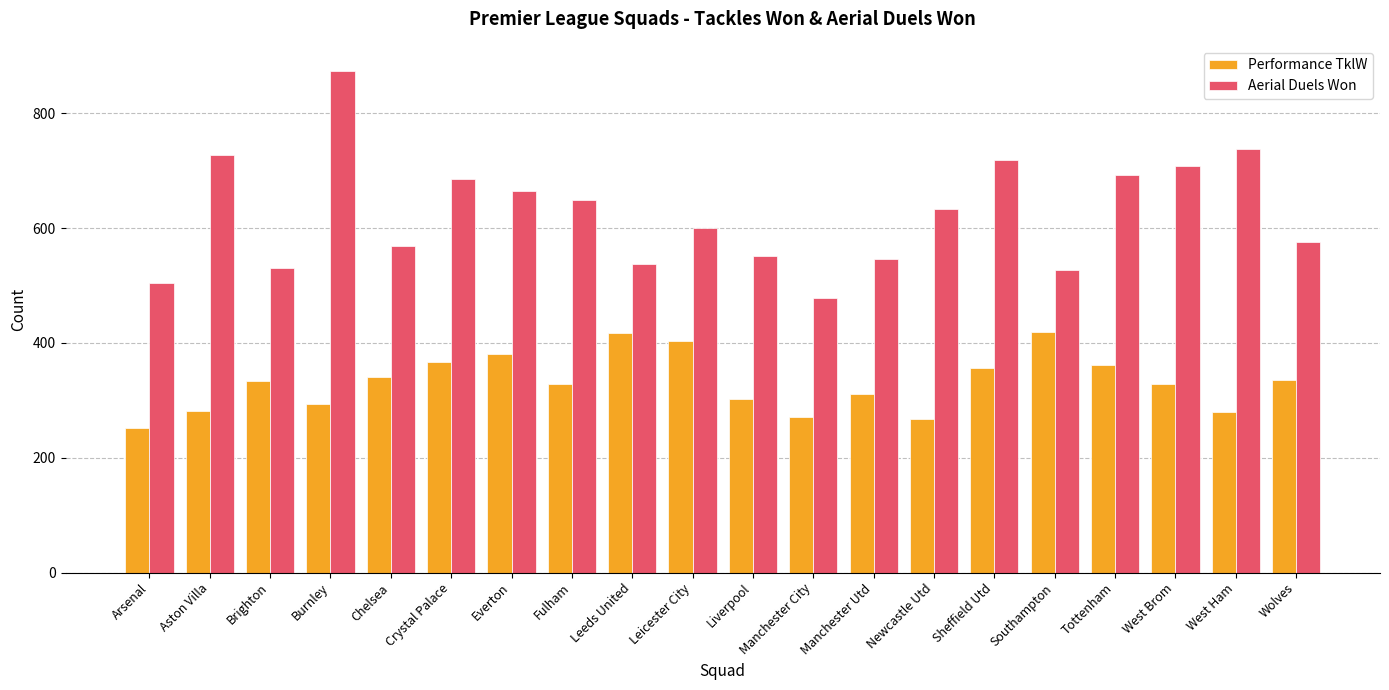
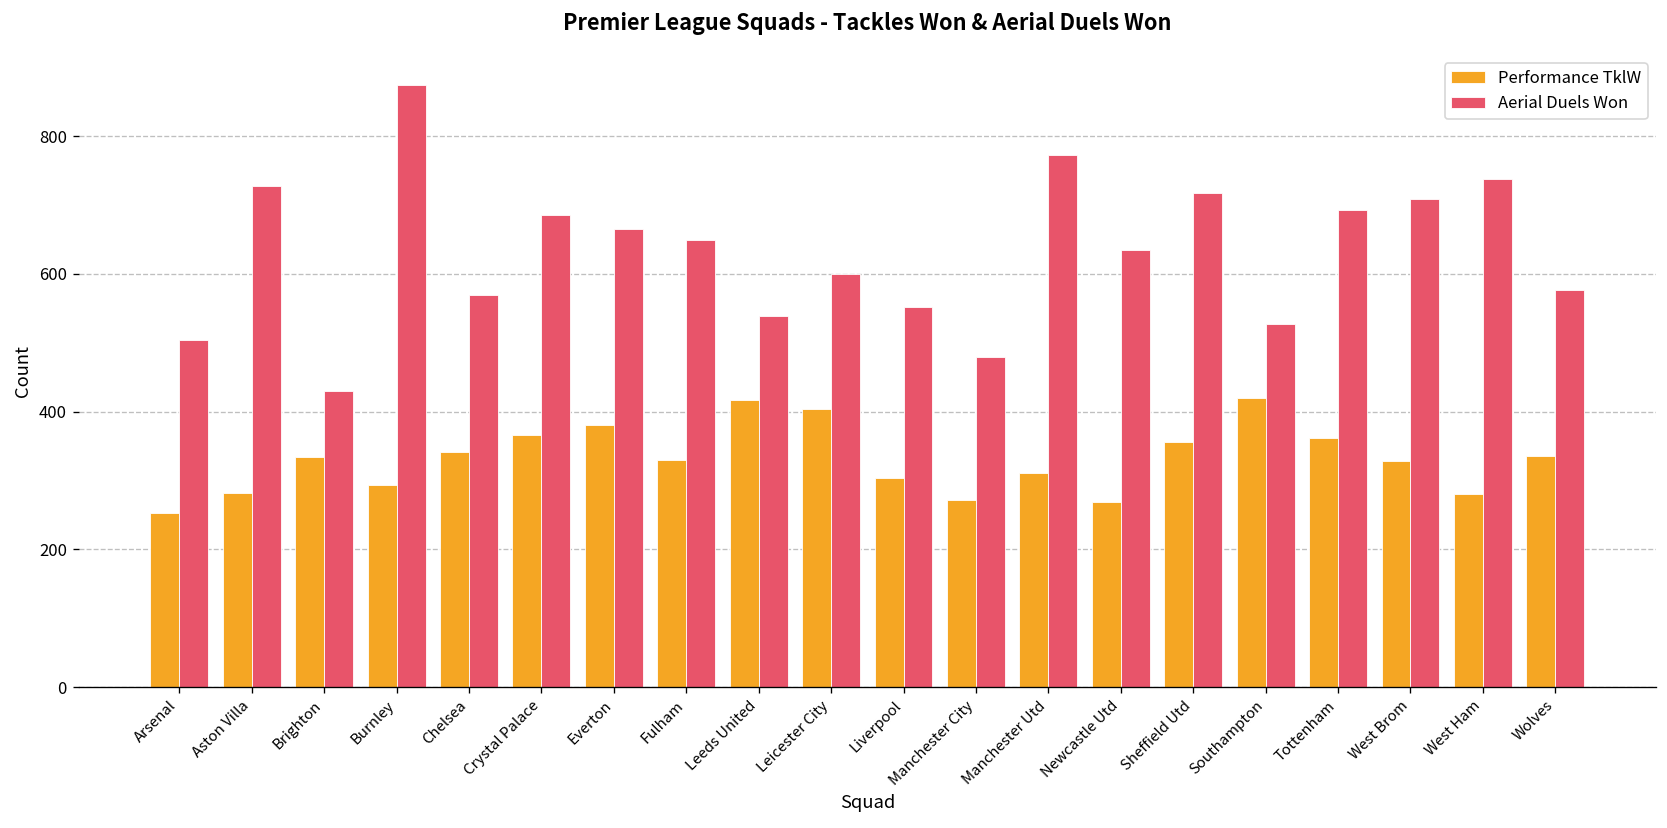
  {
    "Performance TklW": {
      "Arsenal": 250,
      "Aston Villa": 280,
      "Brighton": 330,
      "Burnley": 290,
      "Chelsea": 340,
      "Crystal Palace": 370,
      "Everton": 380,
      "Fulham": 330,
      "Leeds United": 420,
      "Leicester City": 400,
      "Liverpool": 300,
      "Manchester City": 270,
      "Manchester Utd": 310,
      "Newcastle Utd": 270,
      "Sheffield Utd": 360,
      "Southampton": 420,
      "Tottenham": 360,
      "West Brom": 330,
      "West Ham": 280,
      "Wolves": 340
    },
    "Aerial Duels Won": {
      "Arsenal": 500,
      "Aston Villa": 730,
-     "Brighton": 530,
+     "Brighton": 430,
      "Burnley": 870,
      "Chelsea": 570,
      "Crystal Palace": 690,
      "Everton": 670,
      "Fulham": 650,
      "Leeds United": 540,
      "Leicester City": 600,
      "Liverpool": 550,
      "Manchester City": 480,
-     "Manchester Utd": 550,
+     "Manchester Utd": 770,
      "Newcastle Utd": 630,
      "Sheffield Utd": 720,
      "Southampton": 530,
      "Tottenham": 690,
      "West Brom": 710,
      "West Ham": 740,
      "Wolves": 580
    }
  }
